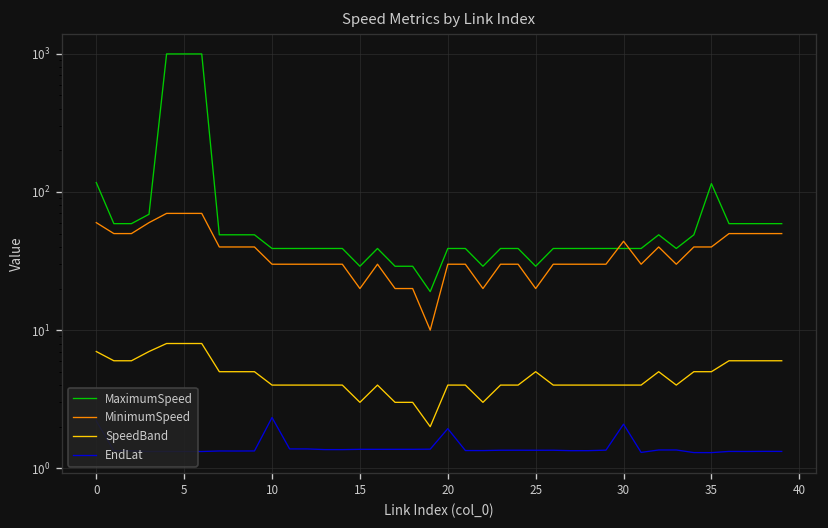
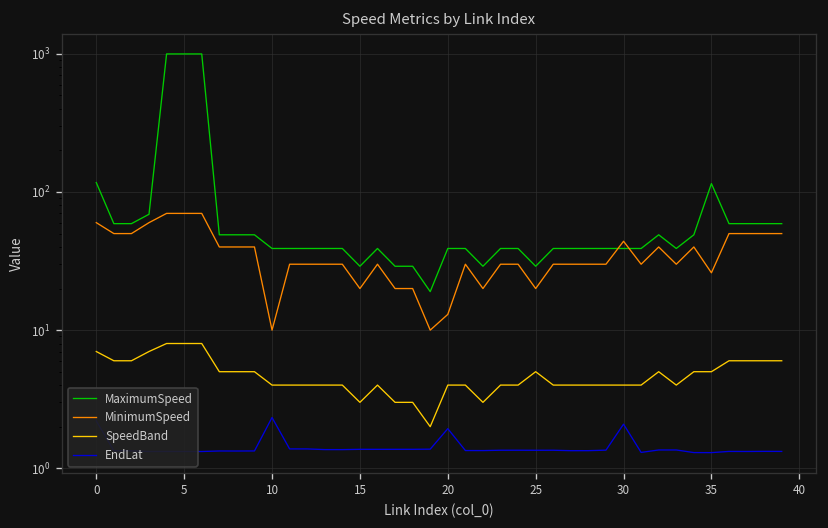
  {
    "MaximumSpeed": {
      "0": 120,
      "5": 1000,
      "10": 39,
      "15": 29,
      "20": 39,
      "25": 29,
      "30": 39,
      "35": 120
    },
    "MinimumSpeed": {
      "0": 60,
      "5": 70,
-     "10": 30,
+     "10": 10,
      "15": 20,
-     "20": 30,
+     "20": 13,
      "25": 20,
      "30": 44,
-     "35": 40
+     "35": 26
    },
    "SpeedBand": {
      "0": 7,
      "5": 8,
      "10": 4,
      "15": 3,
      "20": 4,
      "25": 5,
      "30": 4,
      "35": 5
    },
    "EndLat": {
      "10": 2.3,
      "15": 1.4,
      "20": 2,
      "25": 1.3,
      "30": 2,
      "35": 1.3
    }
  }
